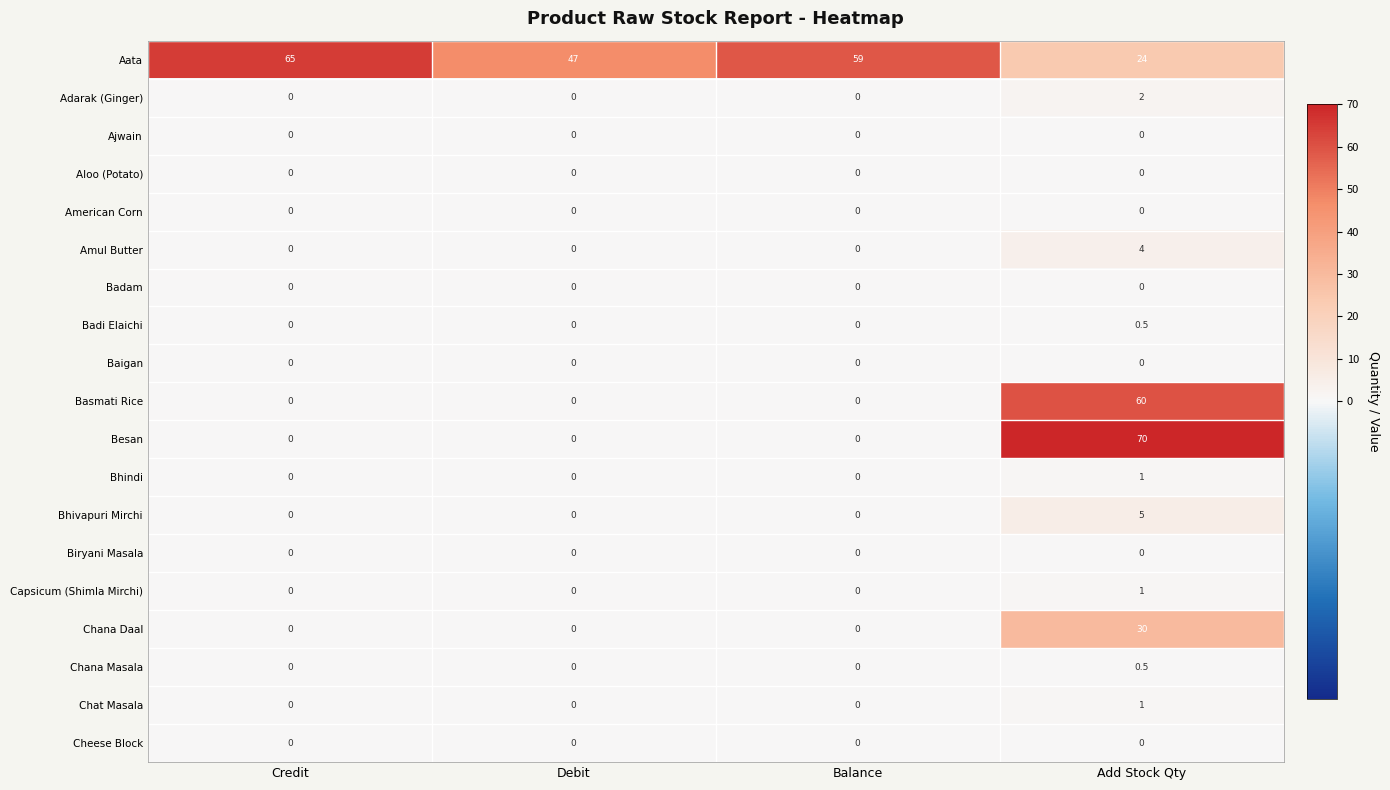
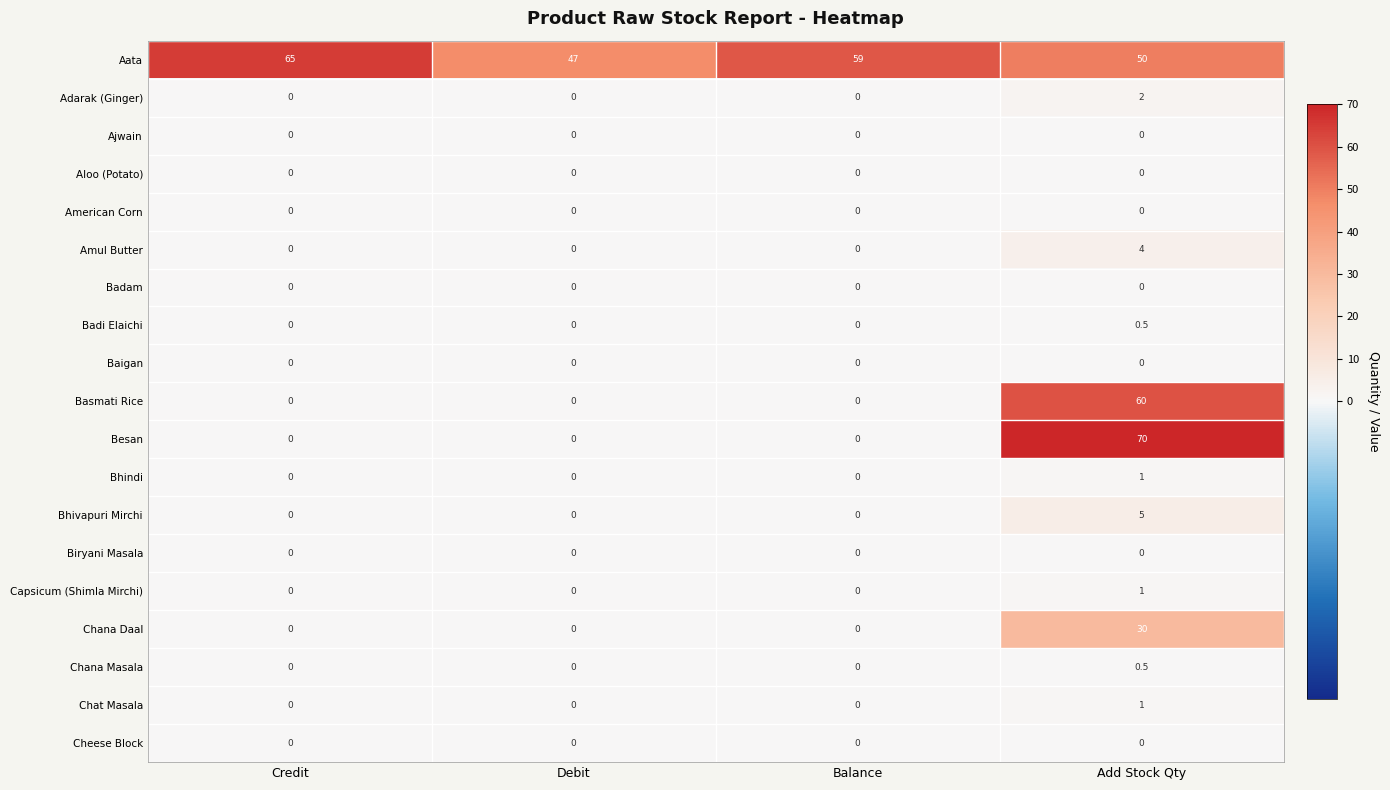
  {
    "Aata": {
      "Credit": 65,
      "Debit": 47,
      "Balance": 59,
-     "Add Stock Qty": 24
+     "Add Stock Qty": 50
    },
    "Adarak (Ginger)": {
      "Credit": 0,
      "Debit": 0,
      "Balance": 0,
      "Add Stock Qty": 2
    },
    "Ajwain": {
      "Credit": 0,
      "Debit": 0,
      "Balance": 0,
      "Add Stock Qty": 0
    },
    "Aloo (Potato)": {
      "Credit": 0,
      "Debit": 0,
      "Balance": 0,
      "Add Stock Qty": 0
    },
    "American Corn": {
      "Credit": 0,
      "Debit": 0,
      "Balance": 0,
      "Add Stock Qty": 0
    },
    "Amul Butter": {
      "Credit": 0,
      "Debit": 0,
      "Balance": 0,
      "Add Stock Qty": 4
    },
    "Badam": {
      "Credit": 0,
      "Debit": 0,
      "Balance": 0,
      "Add Stock Qty": 0
    },
    "Badi Elaichi": {
      "Credit": 0,
      "Debit": 0,
      "Balance": 0,
      "Add Stock Qty": 0.5
    },
    "Baigan": {
      "Credit": 0,
      "Debit": 0,
      "Balance": 0,
      "Add Stock Qty": 0
    },
    "Basmati Rice": {
      "Credit": 0,
      "Debit": 0,
      "Balance": 0,
      "Add Stock Qty": 60
    },
    "Besan": {
      "Credit": 0,
      "Debit": 0,
      "Balance": 0,
      "Add Stock Qty": 70
    },
    "Bhindi": {
      "Credit": 0,
      "Debit": 0,
      "Balance": 0,
      "Add Stock Qty": 1
    },
    "Bhivapuri Mirchi": {
      "Credit": 0,
      "Debit": 0,
      "Balance": 0,
      "Add Stock Qty": 5
    },
    "Biryani Masala": {
      "Credit": 0,
      "Debit": 0,
      "Balance": 0,
      "Add Stock Qty": 0
    },
    "Capsicum (Shimla Mirchi)": {
      "Credit": 0,
      "Debit": 0,
      "Balance": 0,
      "Add Stock Qty": 1
    },
    "Chana Daal": {
      "Credit": 0,
      "Debit": 0,
      "Balance": 0,
      "Add Stock Qty": 30
    },
    "Chana Masala": {
      "Credit": 0,
      "Debit": 0,
      "Balance": 0,
      "Add Stock Qty": 0.5
    },
    "Chat Masala": {
      "Credit": 0,
      "Debit": 0,
      "Balance": 0,
      "Add Stock Qty": 1
    },
    "Cheese Block": {
      "Credit": 0,
      "Debit": 0,
      "Balance": 0,
      "Add Stock Qty": 0
    }
  }
